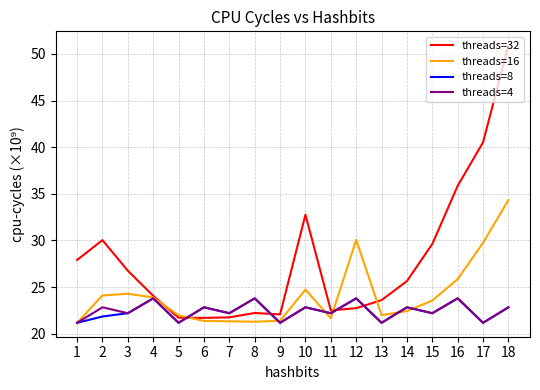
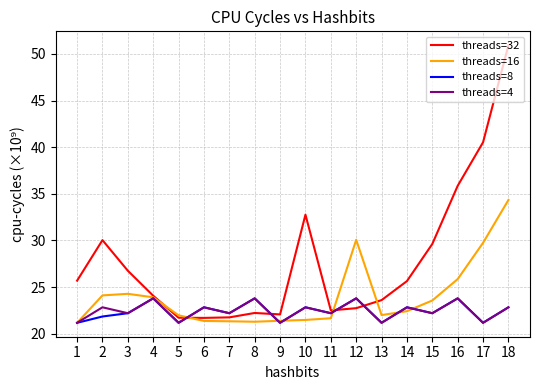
  {
    "threads=32": {
-     "1": 28,
+     "1": 26,
      "2": 30,
      "3": 27,
      "6": 22,
      "7": 22,
      "8": 22,
      "9": 22,
      "10": 33,
      "11": 23,
      "12": 23,
      "13": 24,
      "14": 26,
      "15": 30,
      "16": 36,
      "17": 41
    },
    "threads=16": {
      "2": 24,
      "3": 24,
      "6": 21,
      "7": 21,
      "8": 21,
-     "10": 25,
+     "10": 21,
      "11": 22,
      "12": 30,
      "13": 22,
      "14": 22,
      "15": 24,
      "16": 26,
      "17": 30,
      "18": 34
    },
    "threads=8": {
      "2": 22
    },
    "threads=4": {
      "2": 23
    }
  }
